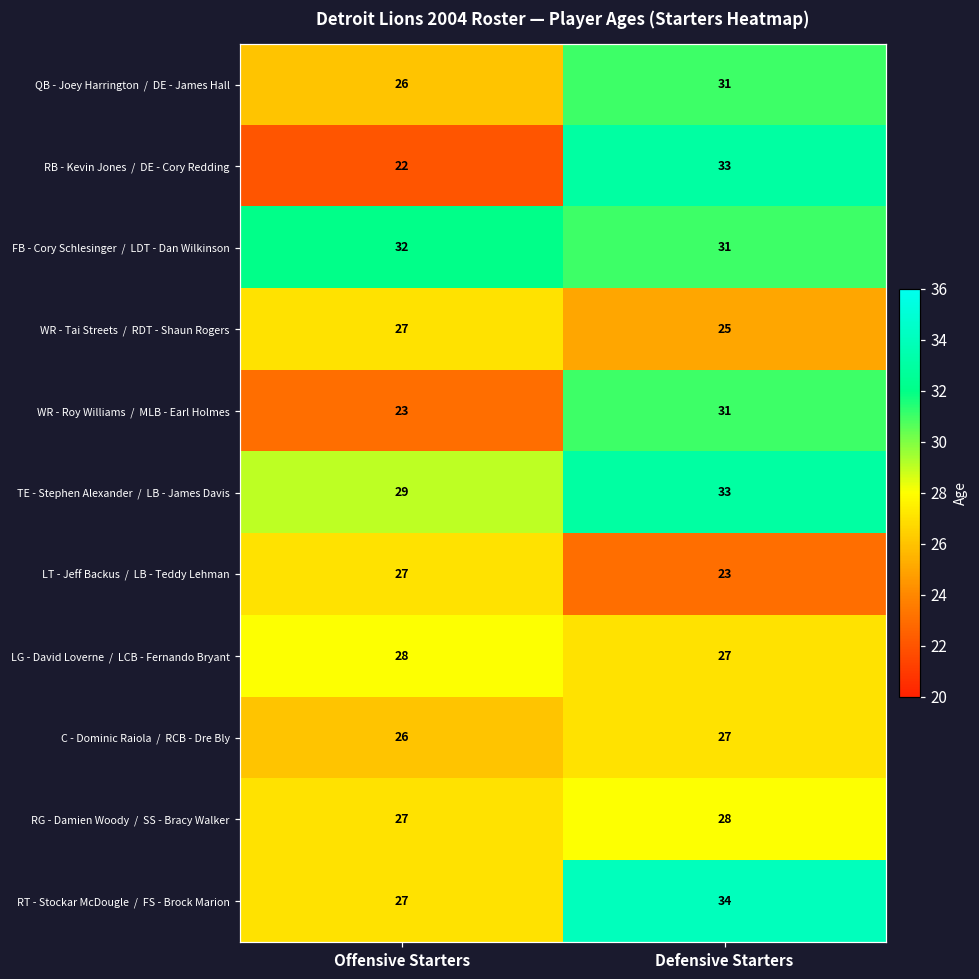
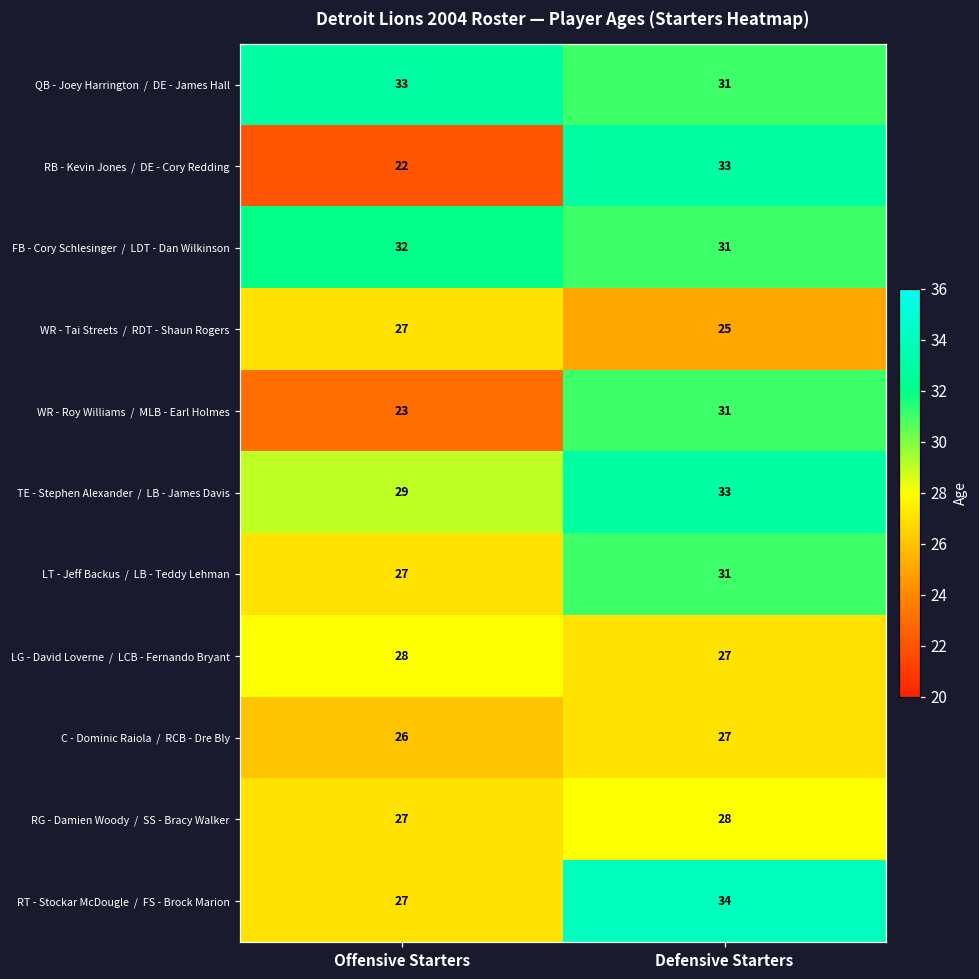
  {
    "QB - Joey Harrington / DE - James Hall": {
-     "Offensive Starters": 26,
+     "Offensive Starters": 33,
      "Defensive Starters": 31
    },
    "RB - Kevin Jones / DE - Cory Redding": {
      "Offensive Starters": 22,
      "Defensive Starters": 33
    },
    "FB - Cory Schlesinger / LDT - Dan Wilkinson": {
      "Offensive Starters": 32,
      "Defensive Starters": 31
    },
    "WR - Tai Streets / RDT - Shaun Rogers": {
      "Offensive Starters": 27,
      "Defensive Starters": 25
    },
    "WR - Roy Williams / MLB - Earl Holmes": {
      "Offensive Starters": 23,
      "Defensive Starters": 31
    },
    "TE - Stephen Alexander / LB - James Davis": {
      "Offensive Starters": 29,
      "Defensive Starters": 33
    },
    "LT - Jeff Backus / LB - Teddy Lehman": {
      "Offensive Starters": 27,
-     "Defensive Starters": 23
+     "Defensive Starters": 31
    },
    "LG - David Loverne / LCB - Fernando Bryant": {
      "Offensive Starters": 28,
      "Defensive Starters": 27
    },
    "C - Dominic Raiola / RCB - Dre Bly": {
      "Offensive Starters": 26,
      "Defensive Starters": 27
    },
    "RG - Damien Woody / SS - Bracy Walker": {
      "Offensive Starters": 27,
      "Defensive Starters": 28
    },
    "RT - Stockar McDougle / FS - Brock Marion": {
      "Offensive Starters": 27,
      "Defensive Starters": 34
    }
  }
